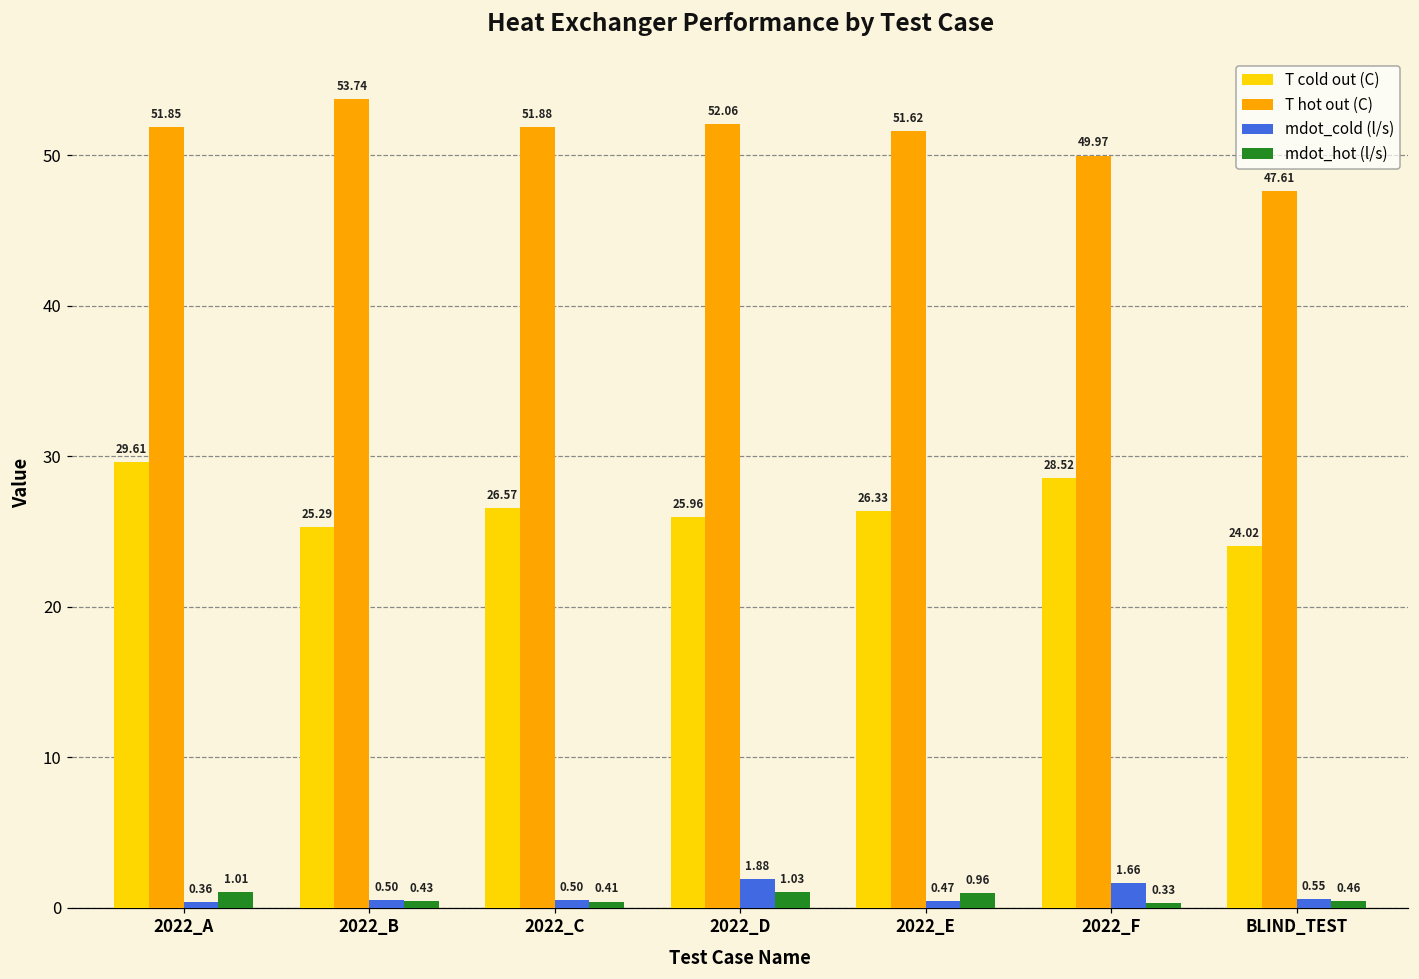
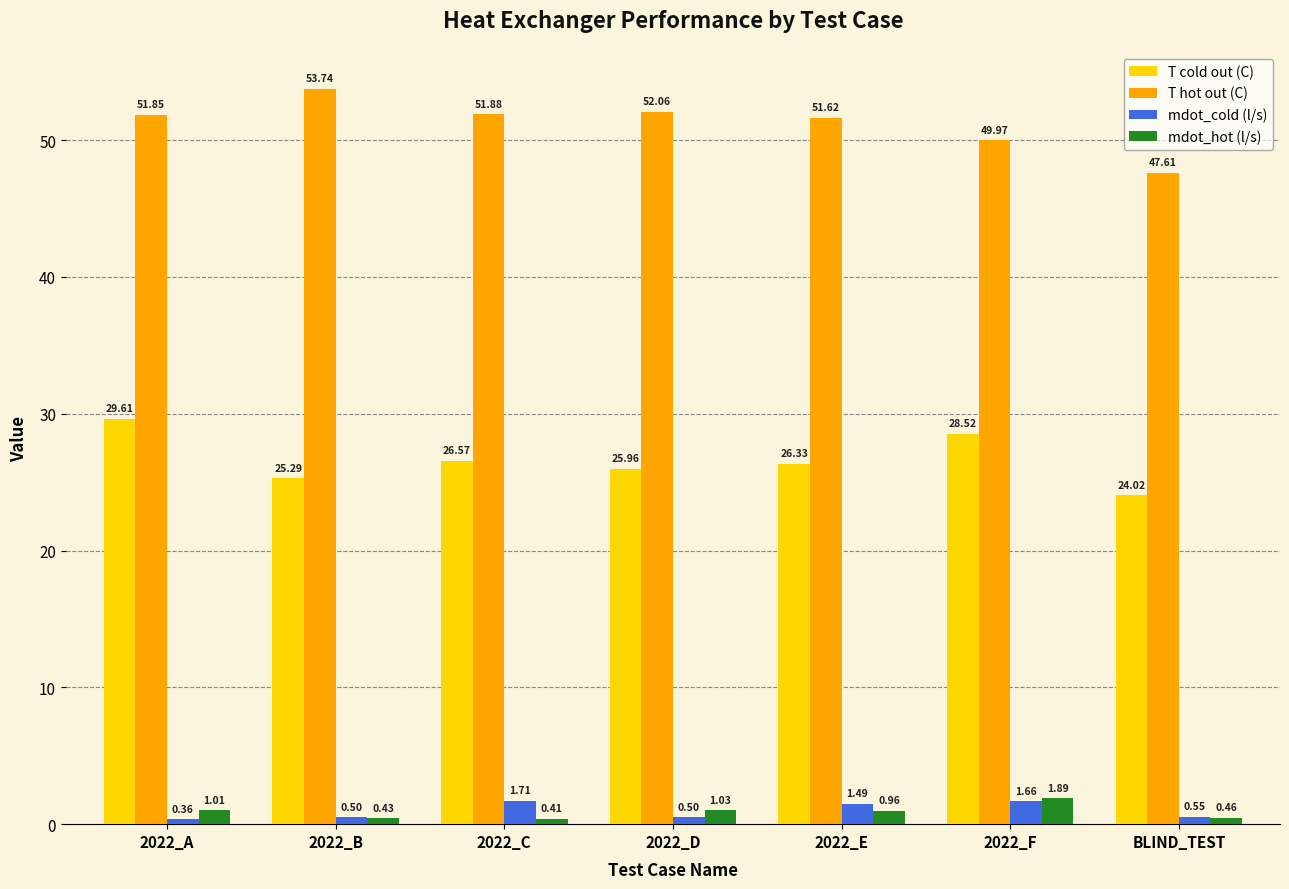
  {
    "mdot_cold (l/s)": {
      "2022_A": 0.36,
      "2022_B": 0.50,
-     "2022_C": 0.50,
-     "2022_D": 1.88,
-     "2022_E": 0.47,
+     "2022_C": 1.71,
+     "2022_D": 0.50,
+     "2022_E": 1.49,
      "2022_F": 1.66,
      "BLIND_TEST": 0.55
    },
    "mdot_hot (l/s)": {
      "2022_A": 1.01,
      "2022_B": 0.43,
      "2022_C": 0.41,
      "2022_D": 1.03,
      "2022_E": 0.96,
-     "2022_F": 0.33,
+     "2022_F": 1.89,
      "BLIND_TEST": 0.46
    }
  }
